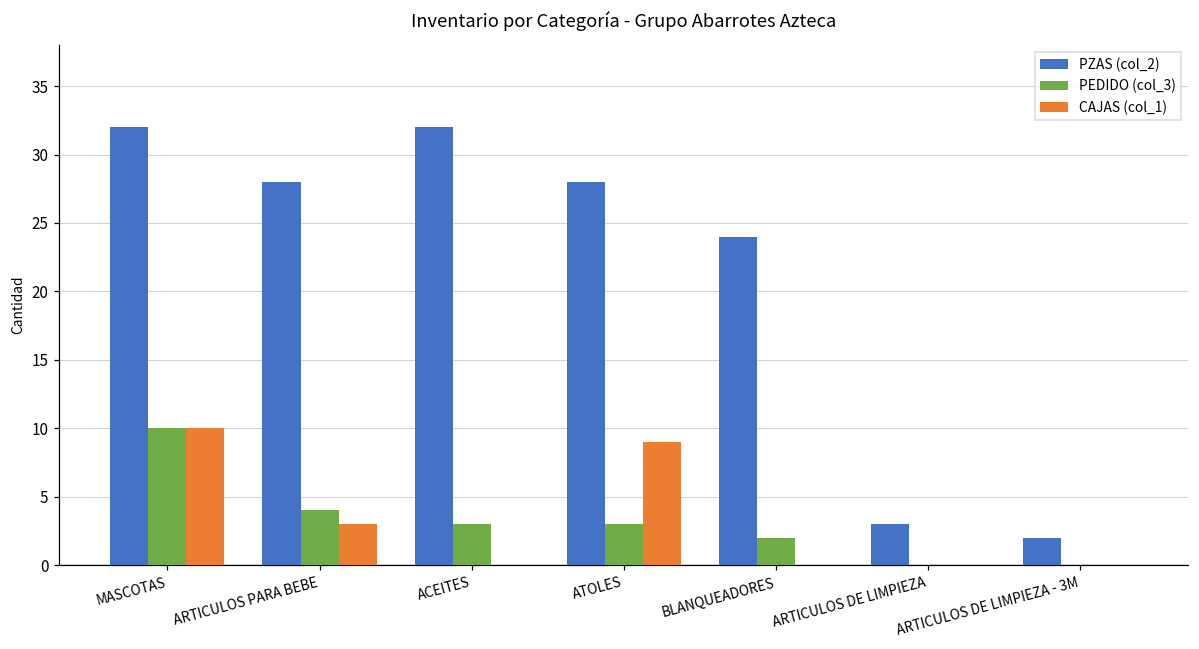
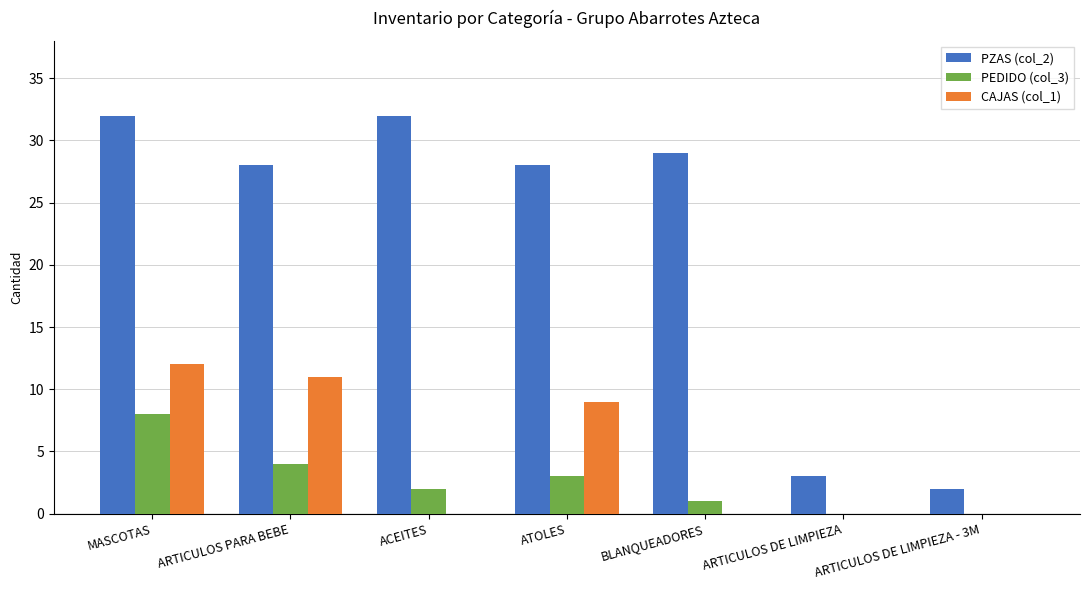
  {
    "PZAS (col_2)": {
      "MASCOTAS": 32,
      "ARTICULOS PARA BEBE": 28,
      "ACEITES": 32,
      "ATOLES": 28,
-     "BLANQUEADORES": 24,
+     "BLANQUEADORES": 29,
      "ARTICULOS DE LIMPIEZA": 3,
      "ARTICULOS DE LIMPIEZA - 3M": 2
    },
    "PEDIDO (col_3)": {
-     "MASCOTAS": 10,
+     "MASCOTAS": 8,
      "ARTICULOS PARA BEBE": 4,
-     "ACEITES": 3,
+     "ACEITES": 2,
      "ATOLES": 3,
-     "BLANQUEADORES": 2,
+     "BLANQUEADORES": 1,
      "ARTICULOS DE LIMPIEZA": 0,
      "ARTICULOS DE LIMPIEZA - 3M": 0
    },
    "CAJAS (col_1)": {
-     "MASCOTAS": 10,
-     "ARTICULOS PARA BEBE": 3,
+     "MASCOTAS": 12,
+     "ARTICULOS PARA BEBE": 11,
      "ACEITES": 0,
      "ATOLES": 9,
      "BLANQUEADORES": 0,
      "ARTICULOS DE LIMPIEZA": 0,
      "ARTICULOS DE LIMPIEZA - 3M": 0
    }
  }
